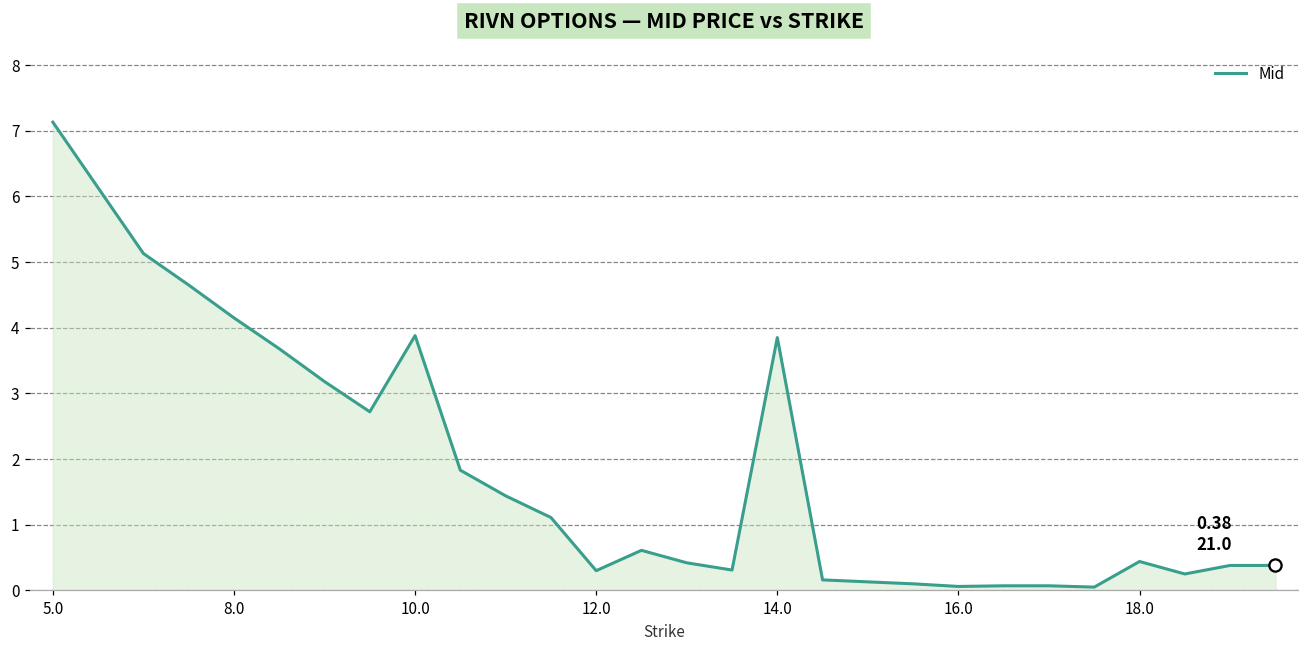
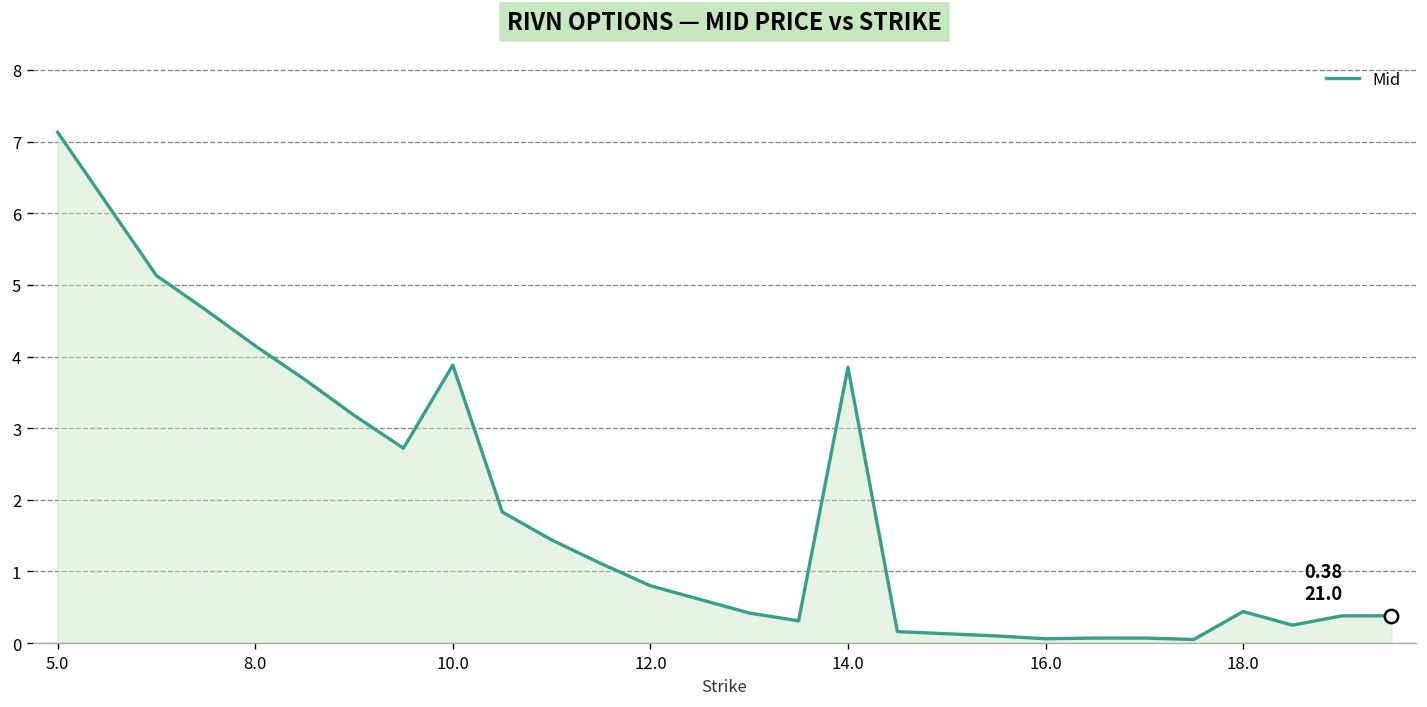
  {
    "Mid": {
      "5.0": 7.1,
      "8.0": 4.2,
      "10.0": 3.9,
-     "12.0": 0.3,
+     "12.0": 0.8,
      "14.0": 3.9,
      "16.0": 0.1,
      "18.0": 0.4
    }
  }
